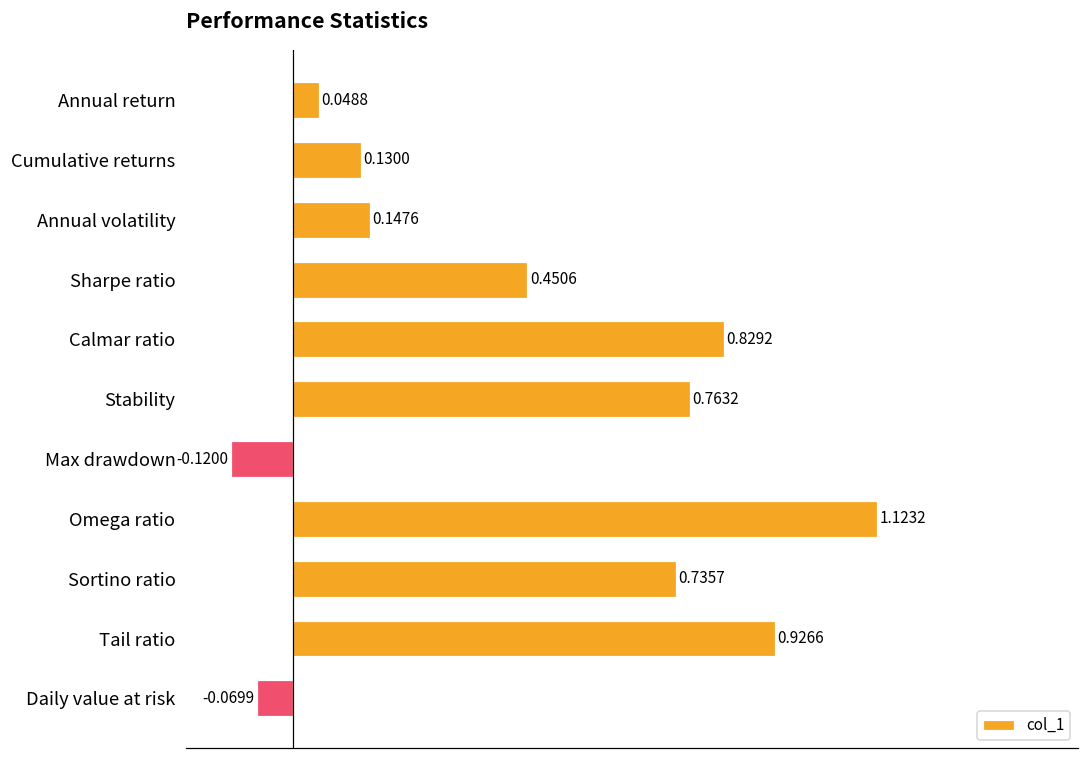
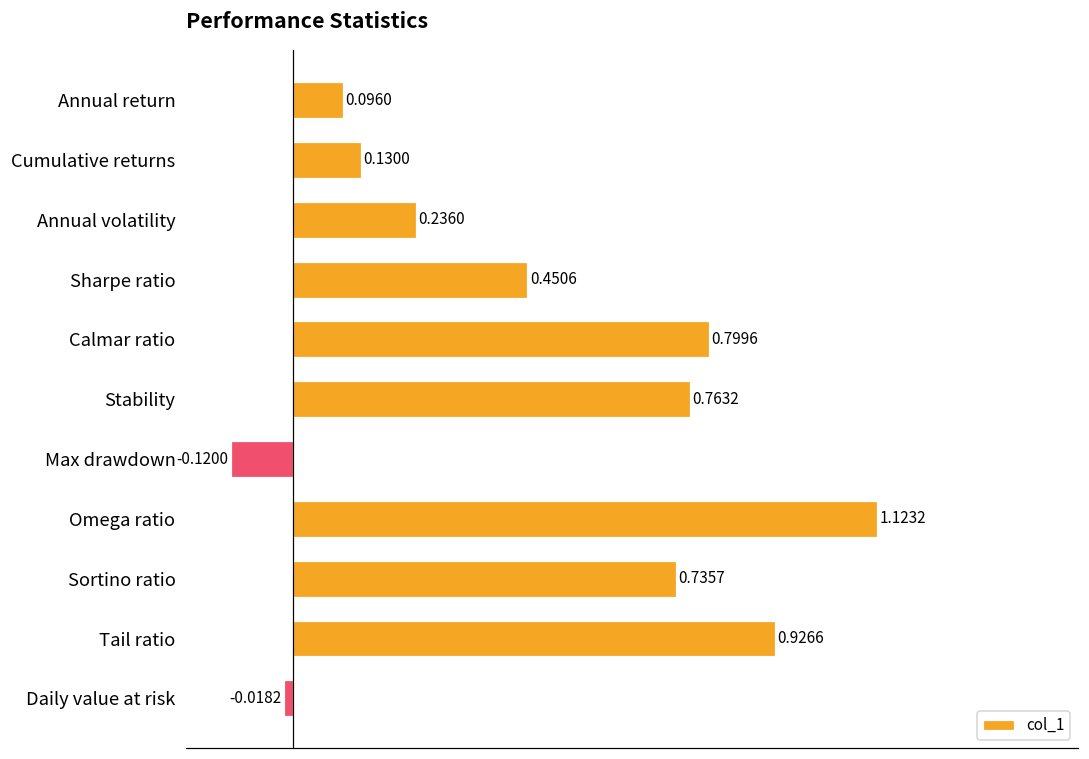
  {
-   "Annual return": 0.0488,
+   "Annual return": 0.0960,
    "Cumulative returns": 0.1300,
-   "Annual volatility": 0.1476,
+   "Annual volatility": 0.2360,
    "Sharpe ratio": 0.4506,
-   "Calmar ratio": 0.8292,
+   "Calmar ratio": 0.7996,
    "Stability": 0.7632,
    "Max drawdown": -0.1200,
    "Omega ratio": 1.1232,
    "Sortino ratio": 0.7357,
    "Tail ratio": 0.9266,
-   "Daily value at risk": -0.0699
+   "Daily value at risk": -0.0182
  }
